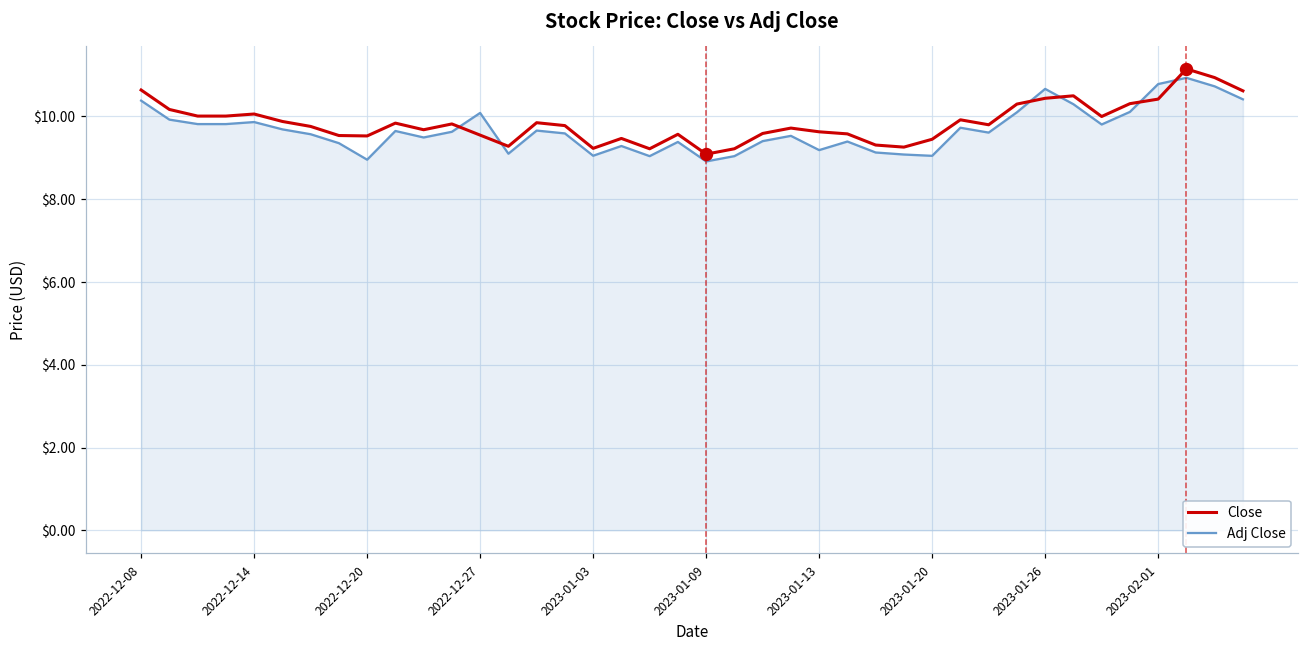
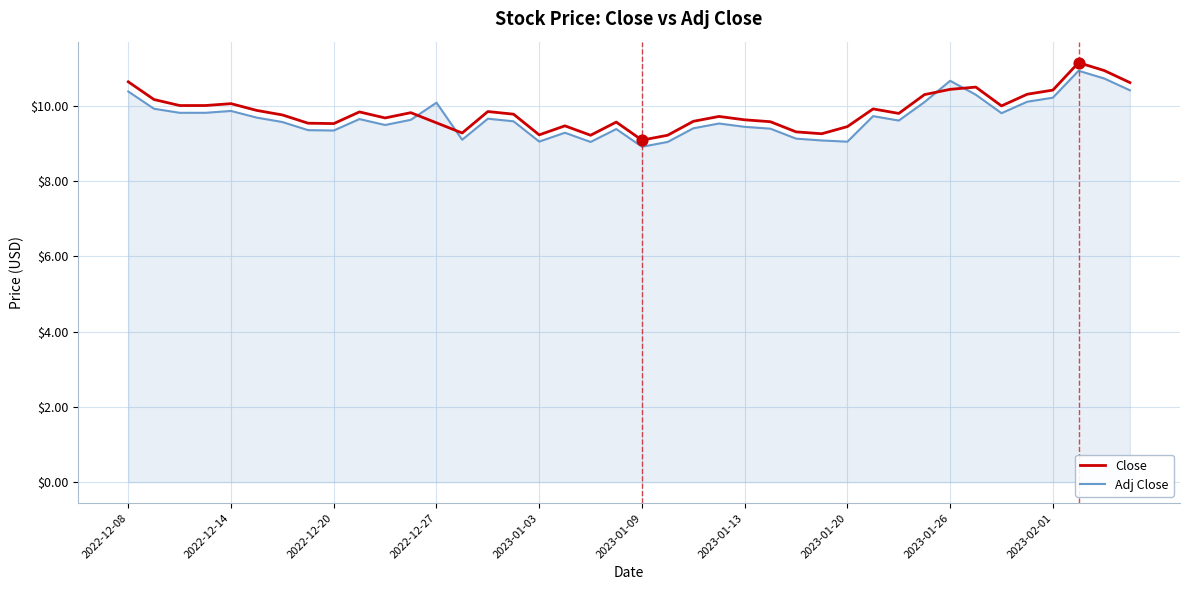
  {
    "Adj Close": {
      "2022-12-08": "$10.4",
      "2022-12-14": "$9.9",
-     "2022-12-20": "$9.0",
+     "2022-12-20": "$9.3",
      "2022-12-27": "$10.1",
      "2023-01-03": "$9.1",
      "2023-01-09": "$8.9",
-     "2023-01-13": "$9.2",
+     "2023-01-13": "$9.4",
      "2023-01-20": "$9.0",
      "2023-01-26": "$10.7",
-     "2023-02-01": "$10.8"
+     "2023-02-01": "$10.2"
    }
  }
